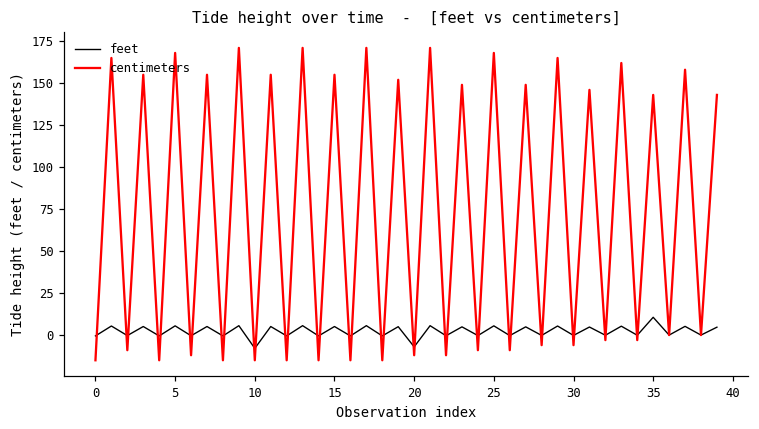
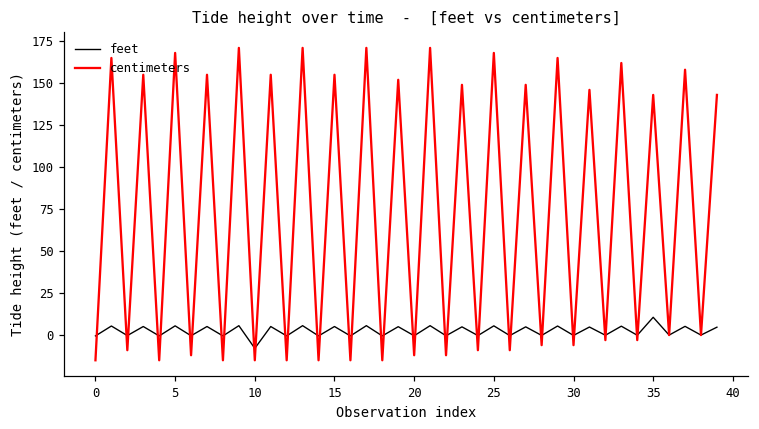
  {
    "feet": {
      "0": -1,
      "5": 6,
      "10": -8,
      "15": 5,
-     "20": -7,
+     "20": 0,
      "25": 6,
      "30": 0,
      "35": 11
    },
    "centimeters": {
      "0": -15,
      "5": 168,
      "10": -15,
      "15": 155,
      "20": -12,
      "25": 168,
      "30": -6,
      "35": 143
    }
  }
